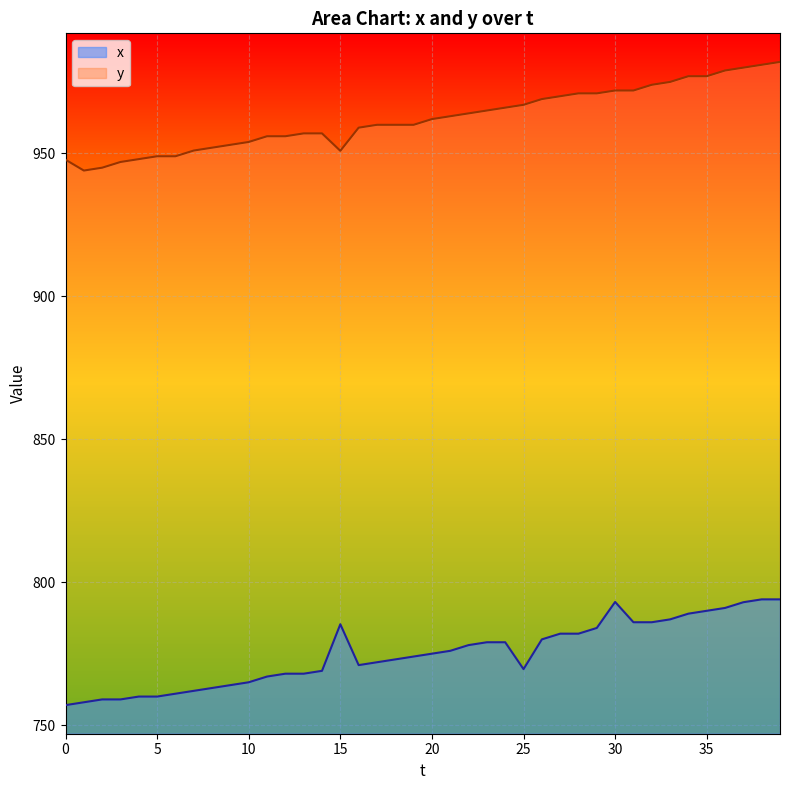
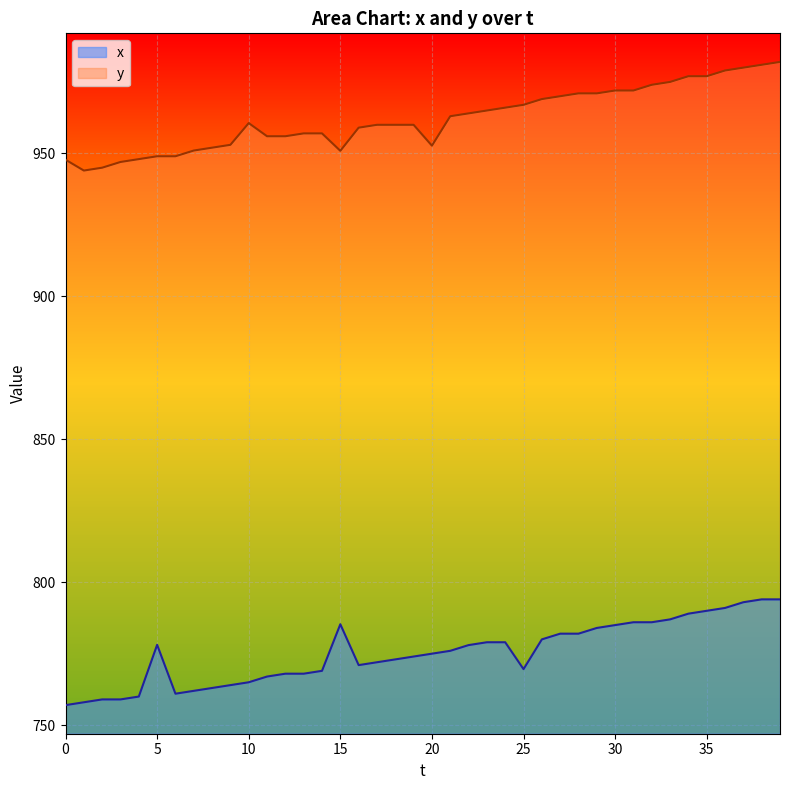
  {
    "x": {
      "0": 757,
-     "5": 760,
+     "5": 778,
      "10": 765,
      "15": 785,
      "20": 775,
      "25": 770,
-     "30": 793,
+     "30": 785,
      "35": 790
    },
    "y": {
      "0": 948,
      "5": 949,
-     "10": 954,
+     "10": 961,
      "15": 951,
-     "20": 962,
+     "20": 953,
      "25": 967,
      "30": 972,
      "35": 977
    }
  }
